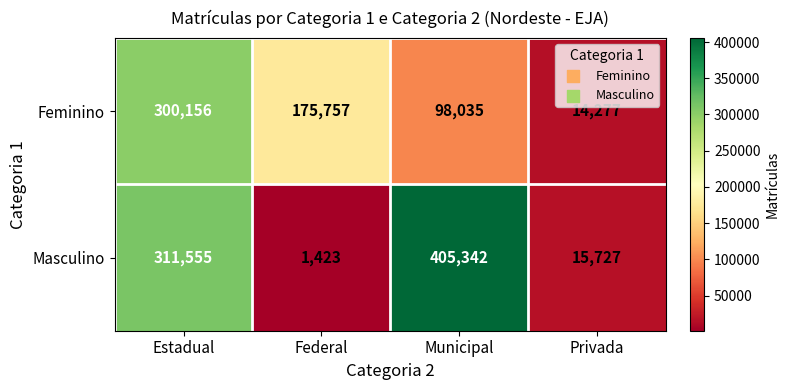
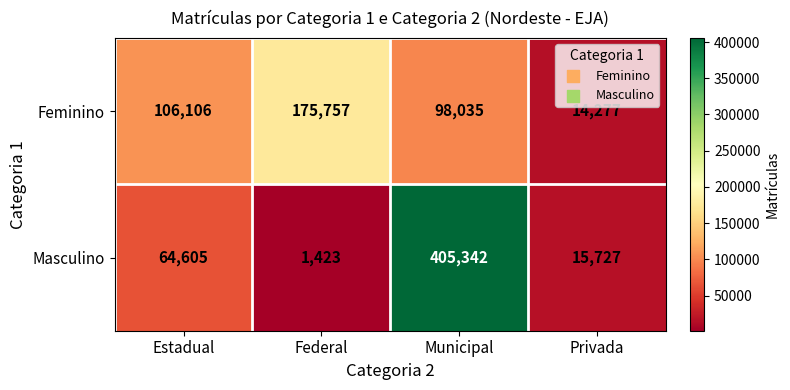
  {
    "Feminino": {
-     "Estadual": "300,156",
+     "Estadual": "106,106",
      "Federal": "175,757",
      "Municipal": "98,035"
    },
    "Masculino": {
-     "Estadual": "311,555",
+     "Estadual": "64,605",
      "Federal": "1,423",
      "Municipal": "405,342",
      "Privada": "15,727"
    }
  }
